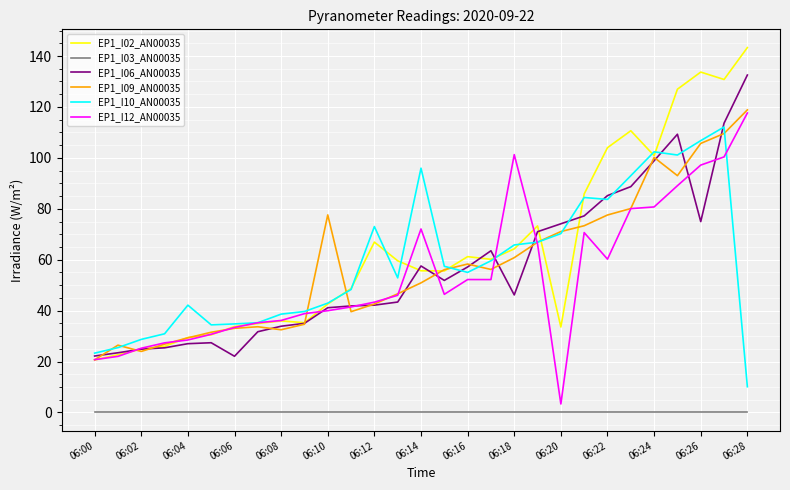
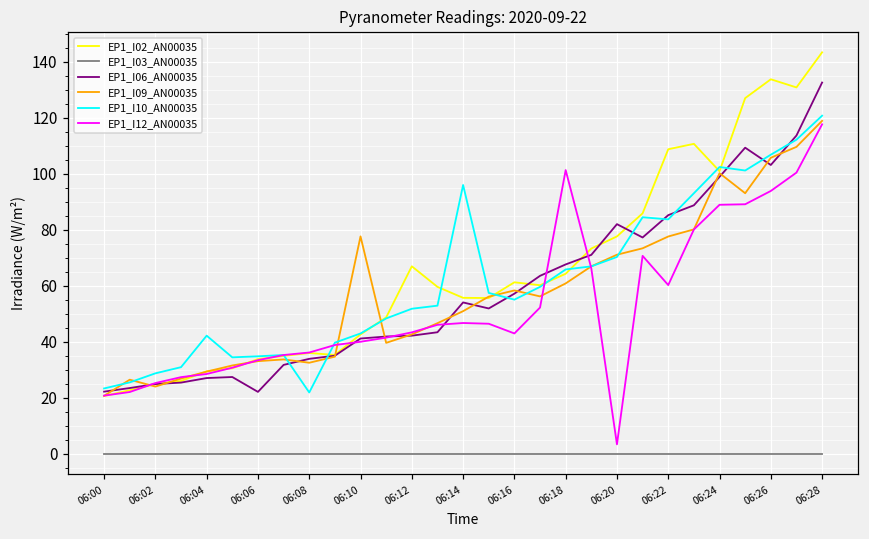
  {
    "EP1_I02_AN00035": {
      "06:12": 67,
      "06:14": 56,
      "06:16": 61,
      "06:18": 64,
-     "06:20": 34,
-     "06:22": 104,
+     "06:20": 78,
+     "06:22": 109,
      "06:26": 134,
      "06:28": 143
    },
    "EP1_I03_AN00035": {
      "06:00": 0,
      "06:02": 0,
      "06:04": 0,
      "06:06": 0,
      "06:08": 0,
      "06:10": 0,
      "06:12": 0,
      "06:14": 0,
      "06:16": 0,
      "06:18": 0,
      "06:20": 0,
      "06:22": 0,
      "06:24": 0,
      "06:26": 0,
      "06:28": 0
    },
    "EP1_I06_AN00035": {
      "06:00": 22,
      "06:04": 27,
      "06:06": 22,
      "06:08": 34,
      "06:10": 41,
-     "06:14": 58,
+     "06:14": 54,
      "06:16": 57,
-     "06:18": 46,
-     "06:20": 74,
+     "06:18": 68,
+     "06:20": 82,
      "06:22": 85,
      "06:24": 99,
-     "06:26": 75,
+     "06:26": 103,
      "06:28": 133
    },
    "EP1_I09_AN00035": {
      "06:08": 32,
      "06:10": 78,
      "06:14": 51,
      "06:16": 58,
      "06:18": 61,
      "06:22": 78,
      "06:26": 106,
      "06:28": 119
    },
    "EP1_I10_AN00035": {
      "06:00": 23,
      "06:02": 29,
      "06:04": 42,
      "06:06": 35,
-     "06:08": 39,
-     "06:12": 73,
+     "06:08": 22,
+     "06:12": 52,
      "06:14": 96,
      "06:16": 55,
      "06:18": 66,
      "06:22": 84,
      "06:24": 102,
      "06:26": 107,
-     "06:28": 10
+     "06:28": 121
    },
    "EP1_I12_AN00035": {
      "06:10": 40,
-     "06:14": 72,
-     "06:16": 52,
+     "06:14": 47,
+     "06:16": 43,
      "06:18": 101,
      "06:20": 3,
      "06:22": 60,
-     "06:24": 81,
-     "06:26": 97,
+     "06:24": 89,
+     "06:26": 94,
      "06:28": 118
    }
  }
